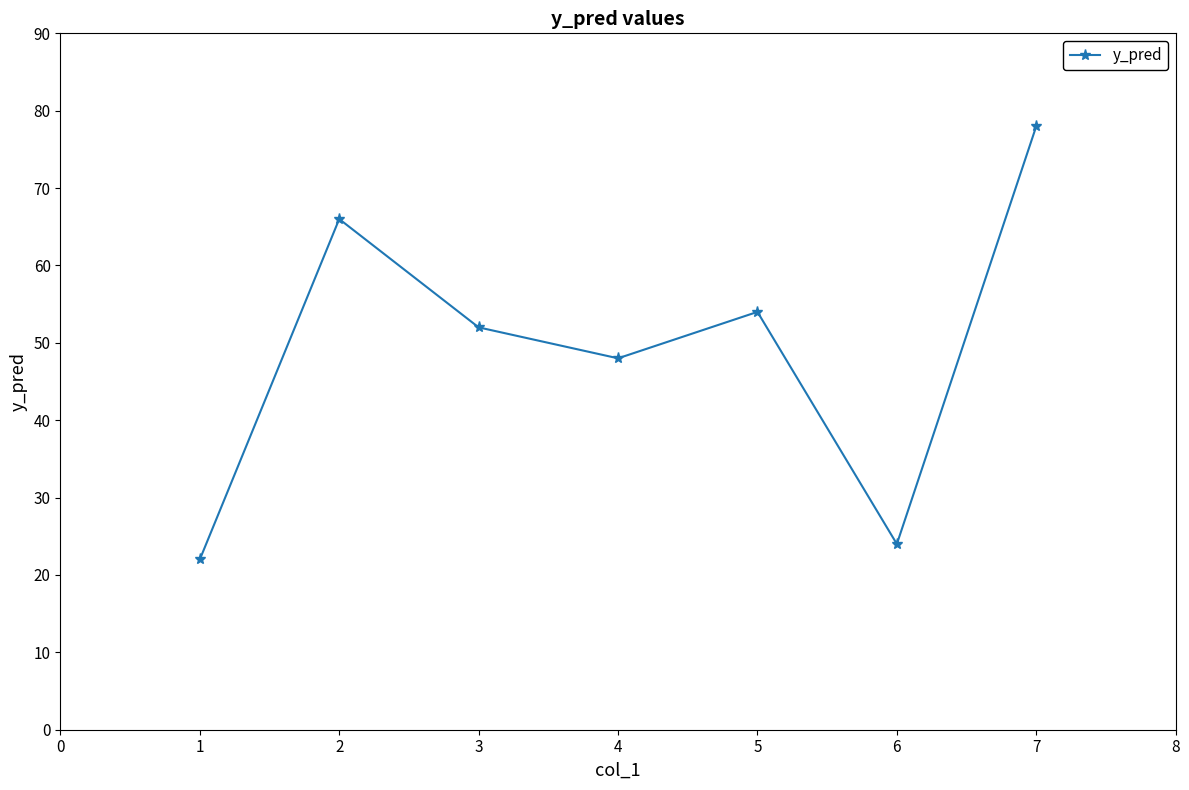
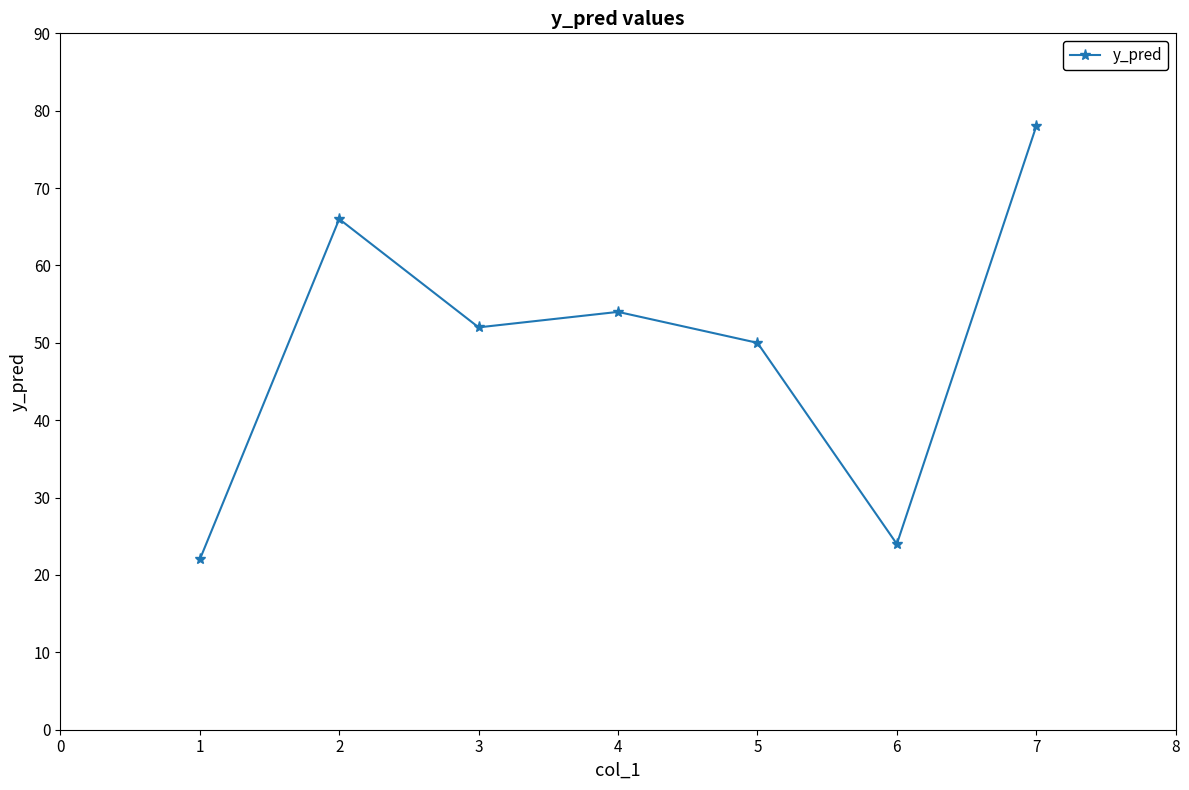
  {
    "1": 22,
    "2": 66,
    "3": 52,
-   "4": 48,
-   "5": 54,
+   "4": 54,
+   "5": 50,
    "6": 24,
    "7": 78
  }
